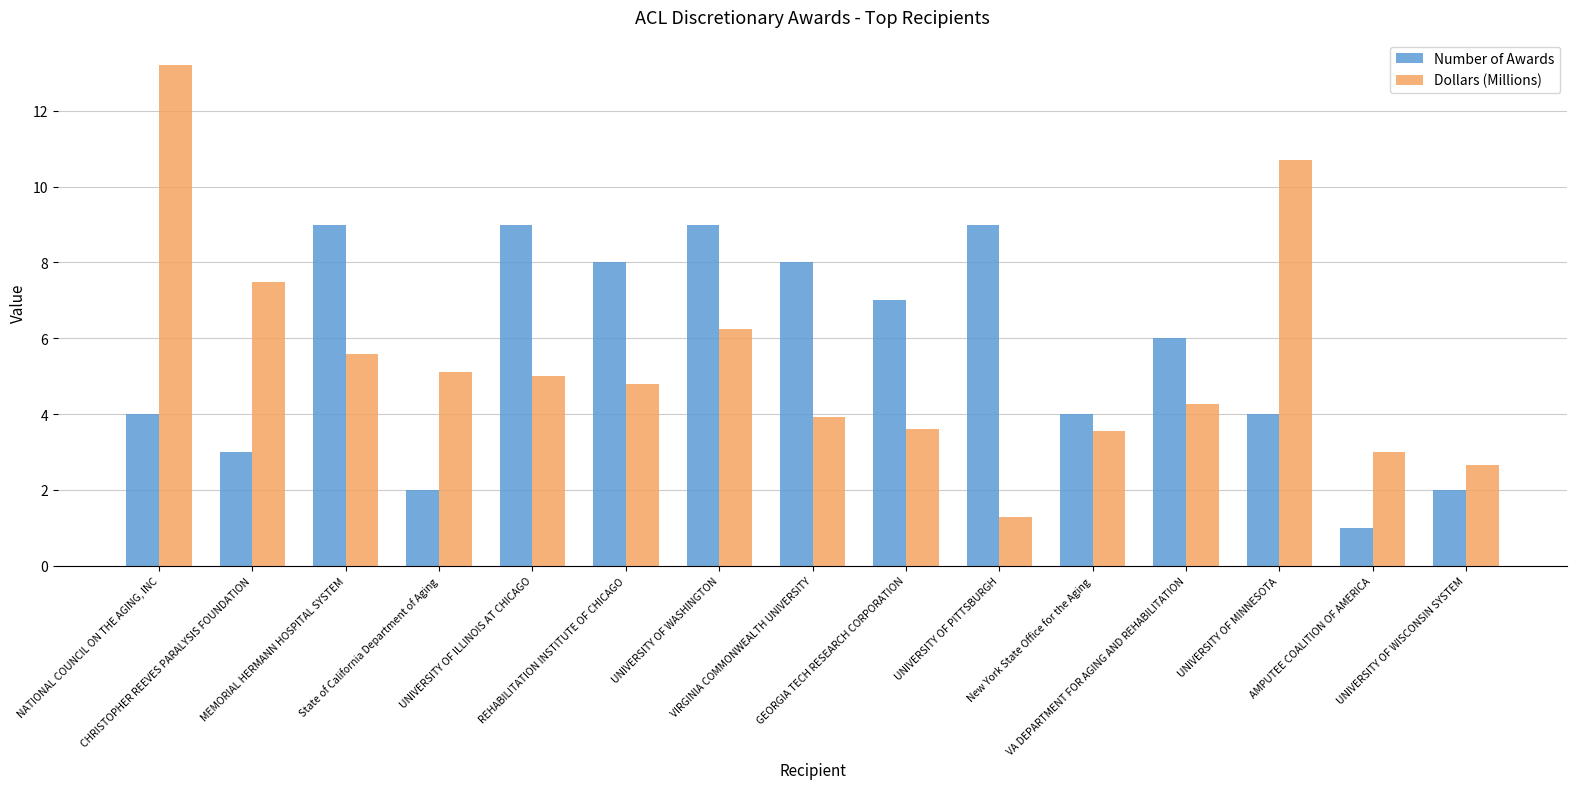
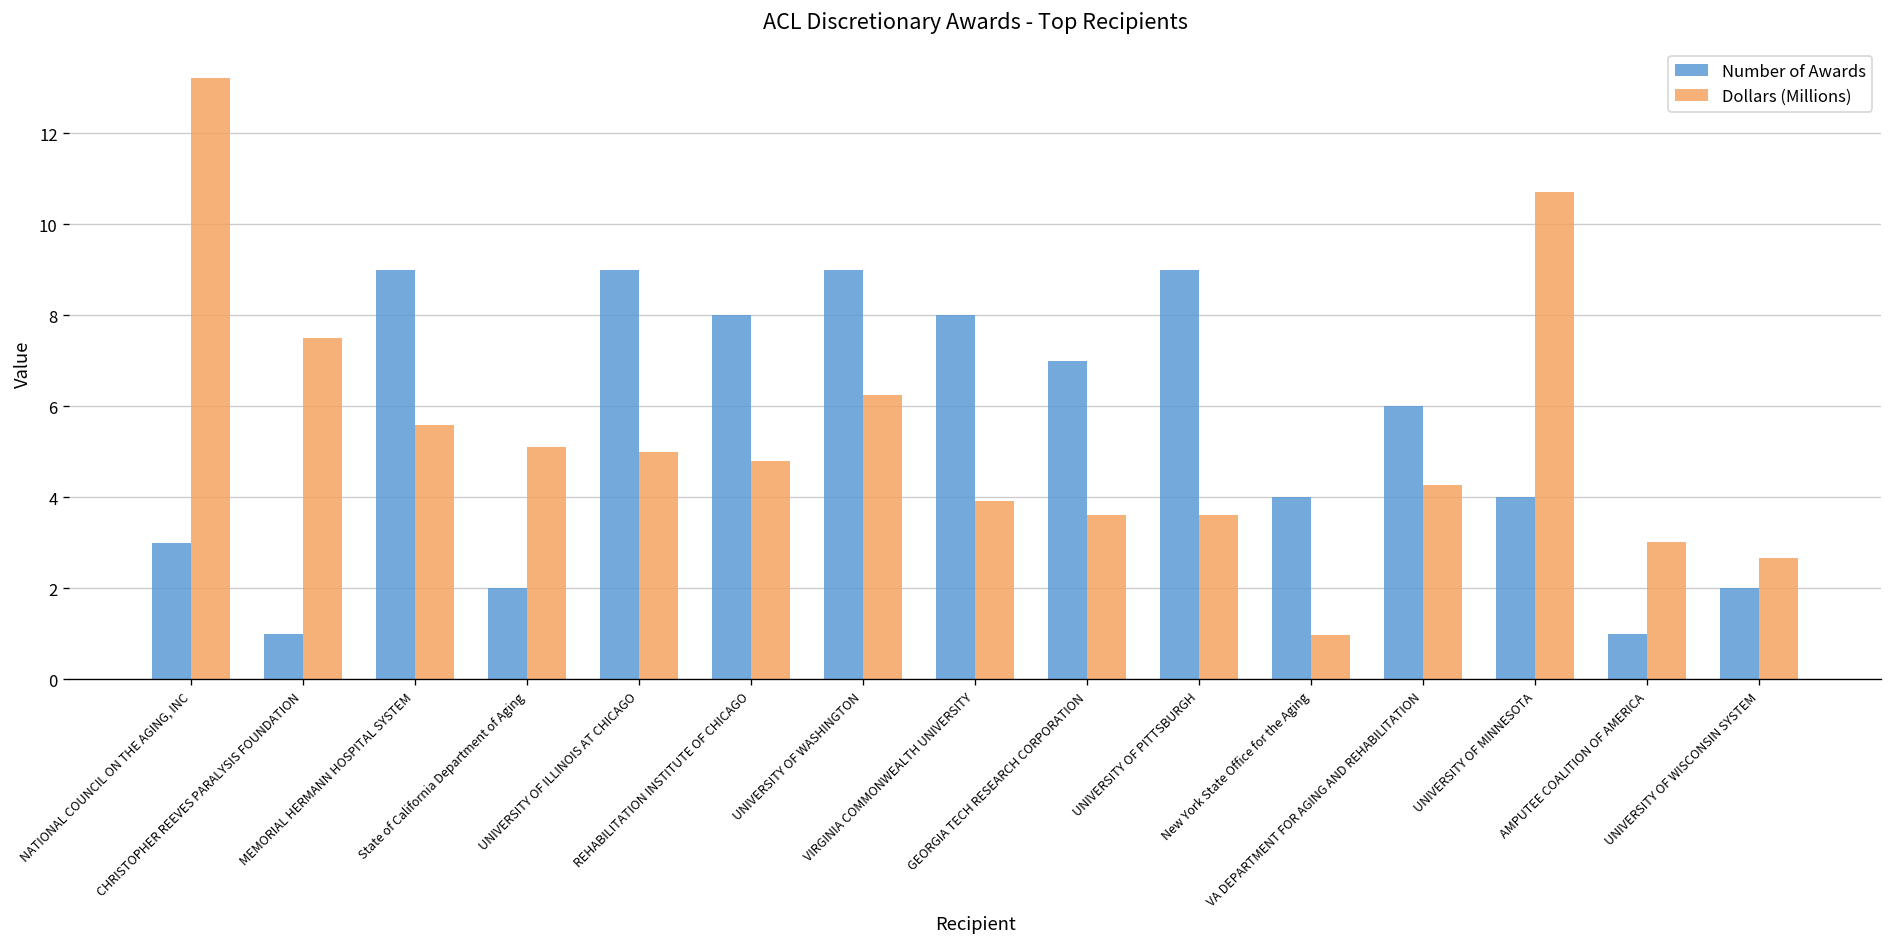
  {
    "Number of Awards": {
-     "NATIONAL COUNCIL ON THE AGING, INC": 4,
-     "CHRISTOPHER REEVES PARALYSIS FOUNDATION": 3,
+     "NATIONAL COUNCIL ON THE AGING, INC": 3,
+     "CHRISTOPHER REEVES PARALYSIS FOUNDATION": 1,
      "MEMORIAL HERMANN HOSPITAL SYSTEM": 9,
      "State of California Department of Aging": 2,
      "UNIVERSITY OF ILLINOIS AT CHICAGO": 9,
      "REHABILITATION INSTITUTE OF CHICAGO": 8,
      "UNIVERSITY OF WASHINGTON": 9,
      "VIRGINIA COMMONWEALTH UNIVERSITY": 8,
      "GEORGIA TECH RESEARCH CORPORATION": 7,
      "UNIVERSITY OF PITTSBURGH": 9,
      "New York State Office for the Aging": 4,
      "VA DEPARTMENT FOR AGING AND REHABILITATION": 6,
      "UNIVERSITY OF MINNESOTA": 4,
      "AMPUTEE COALITION OF AMERICA": 1,
      "UNIVERSITY OF WISCONSIN SYSTEM": 2
    },
    "Dollars (Millions)": {
      "NATIONAL COUNCIL ON THE AGING, INC": 13.2,
      "CHRISTOPHER REEVES PARALYSIS FOUNDATION": 7.5,
      "MEMORIAL HERMANN HOSPITAL SYSTEM": 5.6,
      "State of California Department of Aging": 5.1,
      "UNIVERSITY OF ILLINOIS AT CHICAGO": 5.0,
      "REHABILITATION INSTITUTE OF CHICAGO": 4.8,
      "UNIVERSITY OF WASHINGTON": 6.2,
      "VIRGINIA COMMONWEALTH UNIVERSITY": 3.9,
      "GEORGIA TECH RESEARCH CORPORATION": 3.6,
-     "UNIVERSITY OF PITTSBURGH": 1.3,
-     "New York State Office for the Aging": 3.6,
+     "UNIVERSITY OF PITTSBURGH": 3.6,
+     "New York State Office for the Aging": 1.0,
      "VA DEPARTMENT FOR AGING AND REHABILITATION": 4.3,
      "UNIVERSITY OF MINNESOTA": 10.7,
      "AMPUTEE COALITION OF AMERICA": 3.0,
      "UNIVERSITY OF WISCONSIN SYSTEM": 2.7
    }
  }
